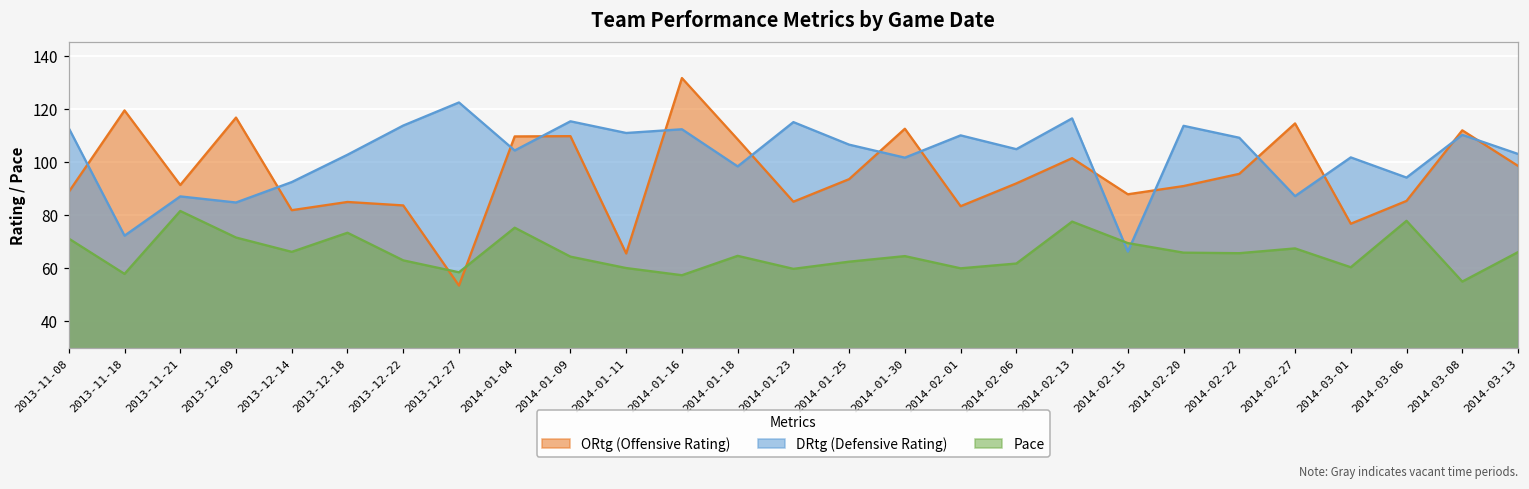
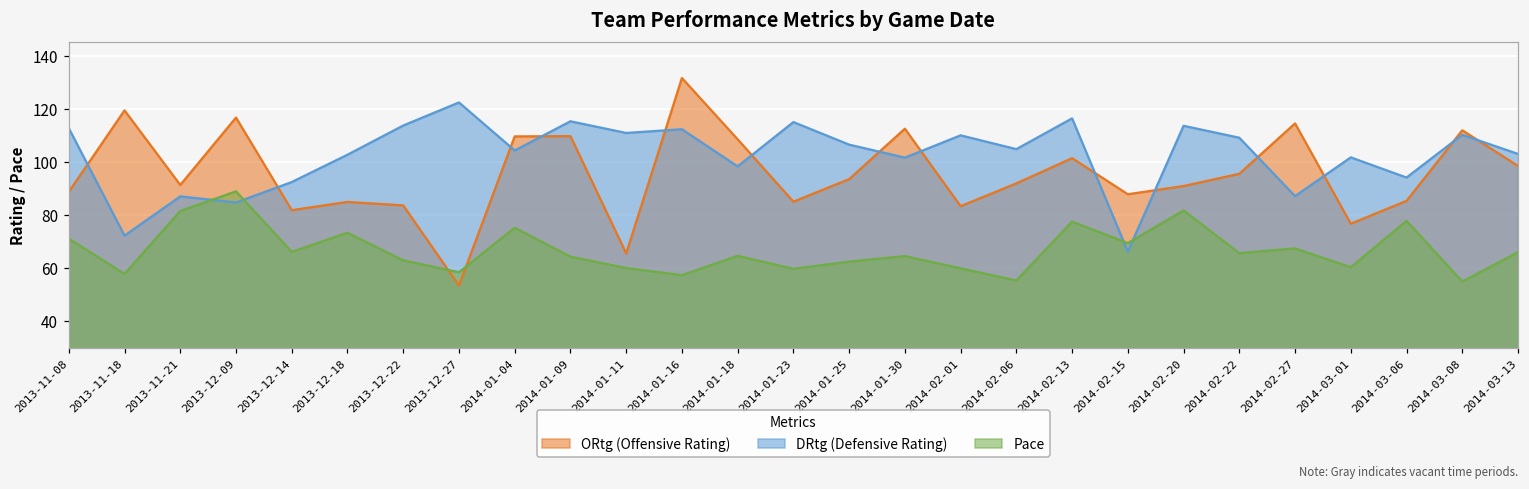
  {
    "Pace": {
      "2013-11-08": 71,
      "2013-11-18": 58,
      "2013-11-21": 82,
-     "2013-12-09": 72,
+     "2013-12-09": 89,
      "2013-12-14": 66,
      "2013-12-18": 73,
      "2013-12-22": 63,
      "2013-12-27": 58,
      "2014-01-04": 75,
      "2014-01-09": 64,
      "2014-01-11": 60,
      "2014-01-16": 57,
      "2014-01-18": 65,
      "2014-01-23": 60,
      "2014-01-25": 62,
      "2014-01-30": 65,
      "2014-02-01": 60,
-     "2014-02-06": 62,
+     "2014-02-06": 55,
      "2014-02-13": 78,
      "2014-02-15": 69,
-     "2014-02-20": 66,
+     "2014-02-20": 82,
      "2014-02-22": 66,
      "2014-02-27": 67,
      "2014-03-01": 60,
      "2014-03-06": 78,
      "2014-03-08": 55,
      "2014-03-13": 66
    }
  }
